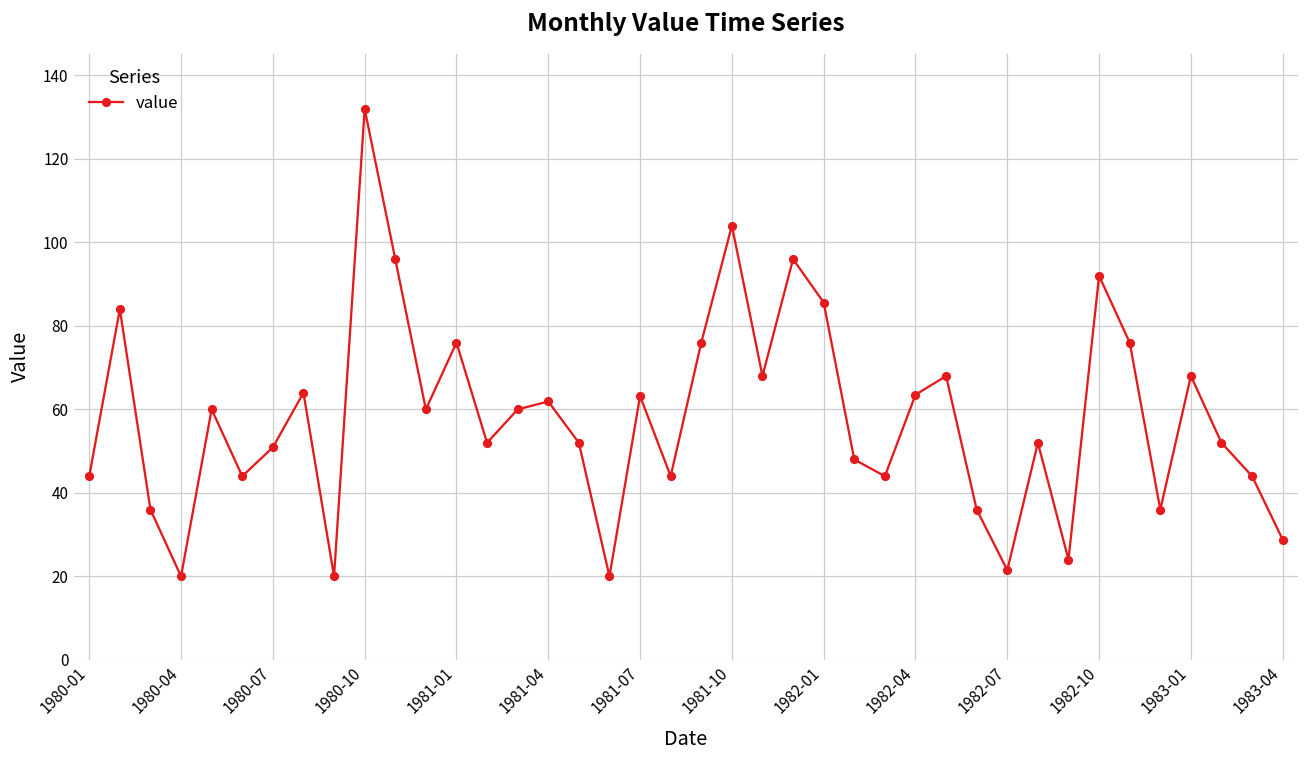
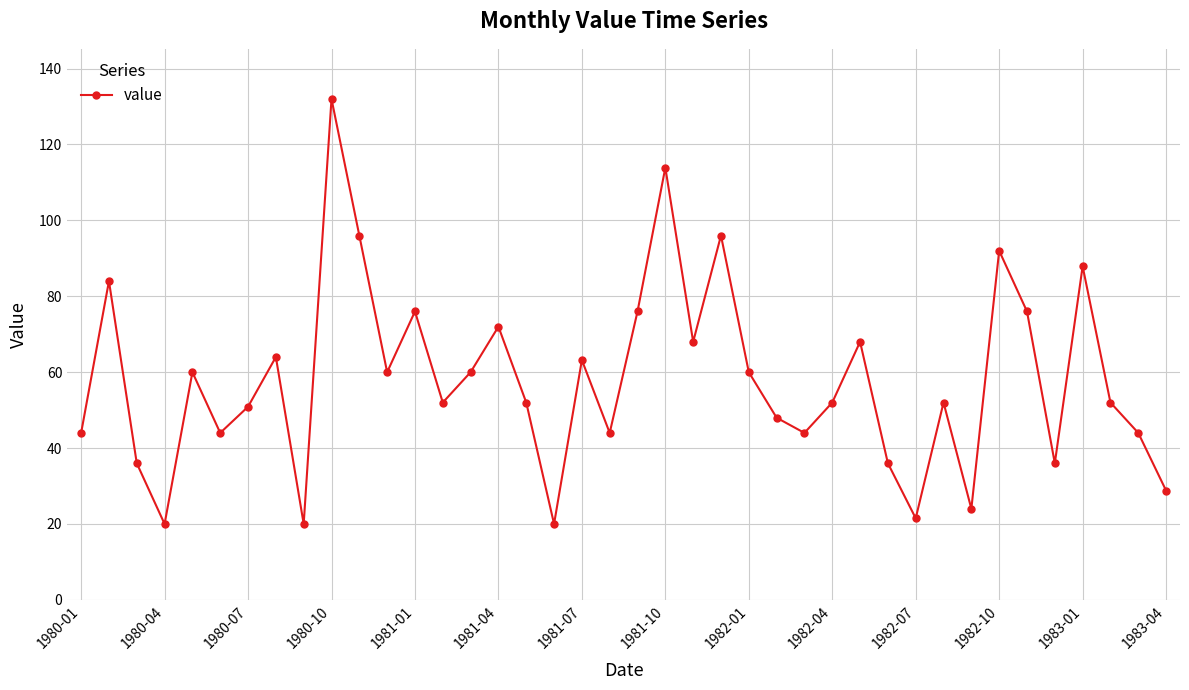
  {
    "1980-01": 44,
    "1980-04": 20,
    "1980-07": 51,
    "1980-10": 132,
    "1981-01": 76,
-   "1981-04": 62,
+   "1981-04": 72,
    "1981-07": 63,
-   "1981-10": 104,
-   "1982-01": 86,
-   "1982-04": 64,
+   "1981-10": 114,
+   "1982-01": 60,
+   "1982-04": 52,
    "1982-07": 22,
    "1982-10": 92,
-   "1983-01": 68,
+   "1983-01": 88,
    "1983-04": 29
  }
